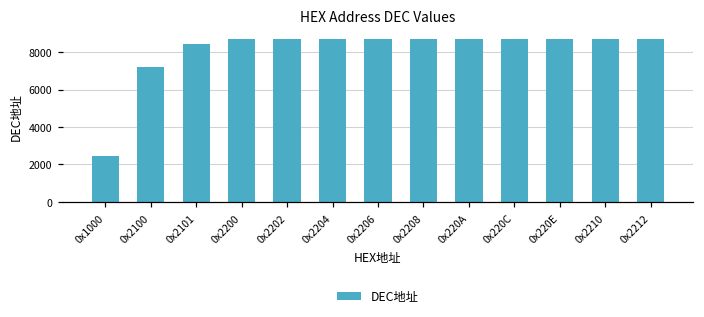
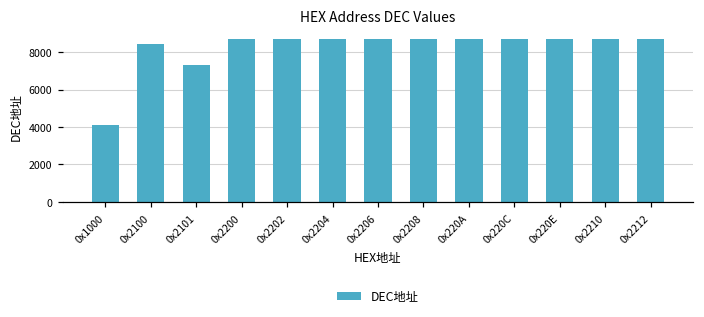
  {
-   "0x1000": 2500,
-   "0x2100": 7200,
-   "0x2101": 8400,
+   "0x1000": 4100,
+   "0x2100": 8400,
+   "0x2101": 7300,
    "0x2200": 8700,
    "0x2202": 8700,
    "0x2204": 8700,
    "0x2206": 8700,
    "0x2208": 8700,
    "0x220A": 8700,
    "0x220C": 8700,
    "0x220E": 8700,
    "0x2210": 8700,
    "0x2212": 8700
  }
